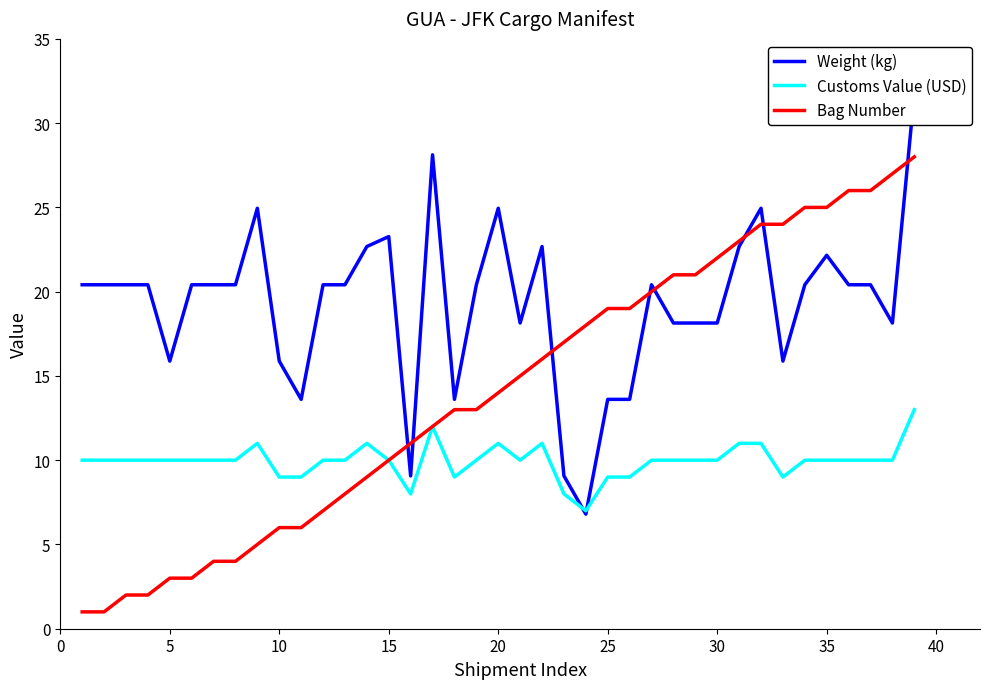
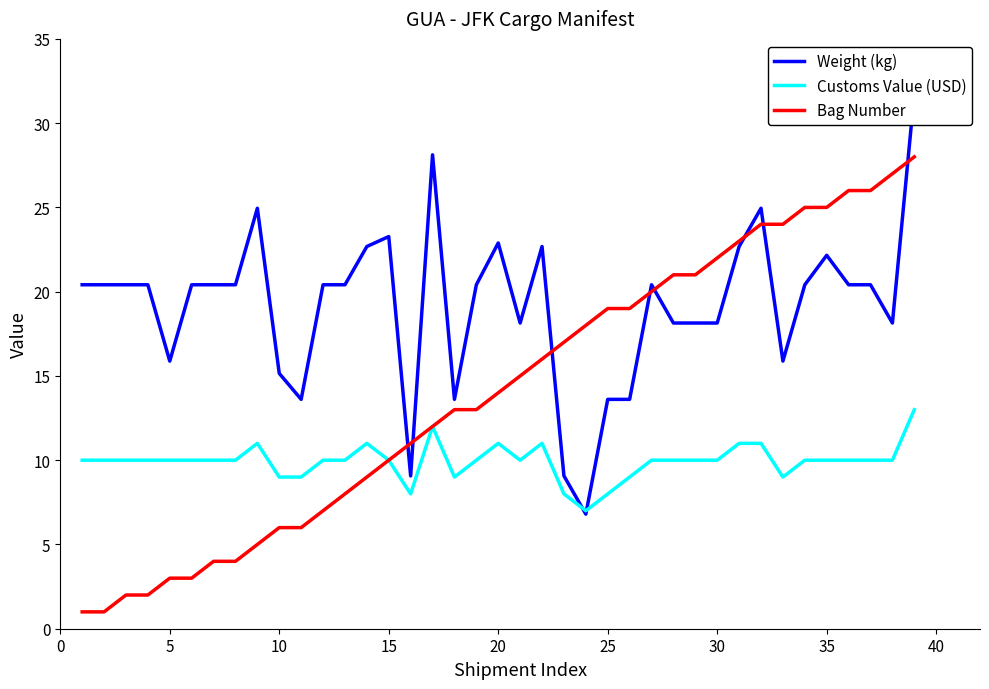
  {
    "Weight (kg)": {
      "5": 15.9,
-     "10": 15.9,
+     "10": 15.2,
      "15": 23.3,
-     "20": 25.0,
+     "20": 22.9,
      "25": 13.6,
      "30": 18.1,
      "35": 22.2
    },
    "Customs Value (USD)": {
      "5": 10,
      "10": 9,
      "20": 11,
-     "25": 9,
+     "25": 8,
      "30": 10,
      "35": 10
    },
    "Bag Number": {
      "5": 3.0,
      "10": 6.0,
      "20": 14.0,
      "25": 19.0,
      "30": 22.0,
      "35": 25.0
    }
  }
